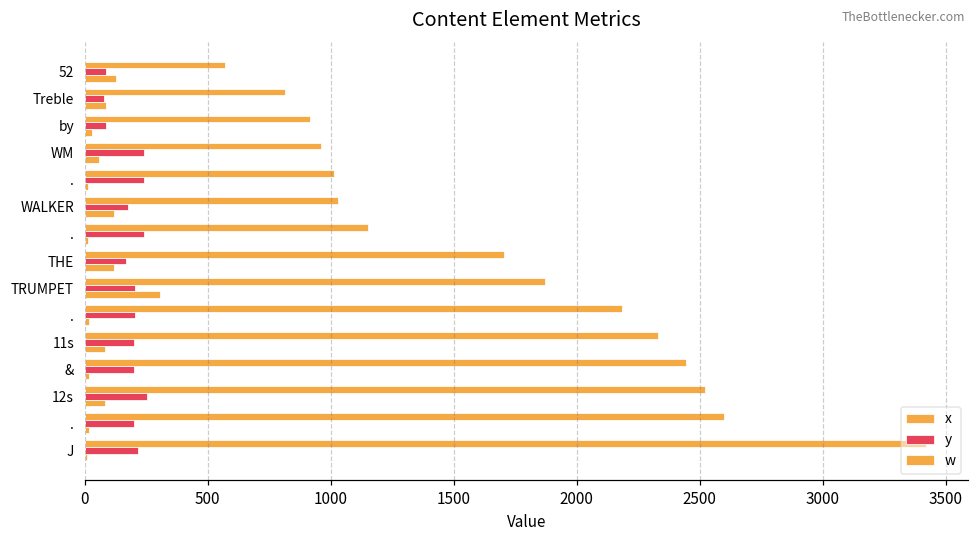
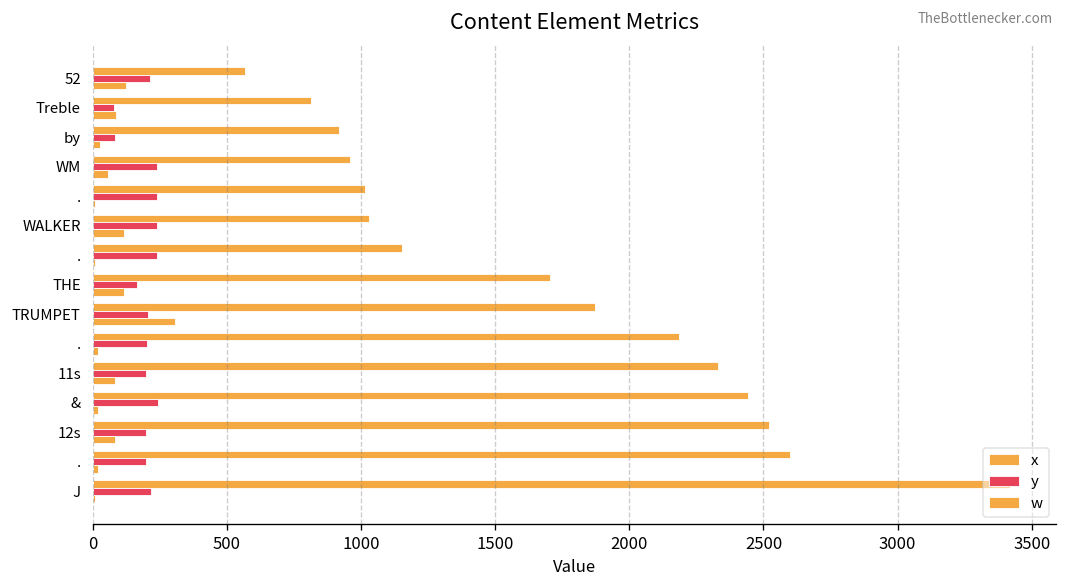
  {
    "y": {
-     "52": 90,
+     "52": 220,
      "Treble": 80,
      "by": 90,
      "WM": 240,
-     "WALKER": 170,
+     "WALKER": 240,
      "THE": 170,
      "TRUMPET": 210,
      "11s": 200,
-     "&": 200,
-     "12s": 250,
+     "&": 250,
+     "12s": 200,
      "J": 220
    }
  }
